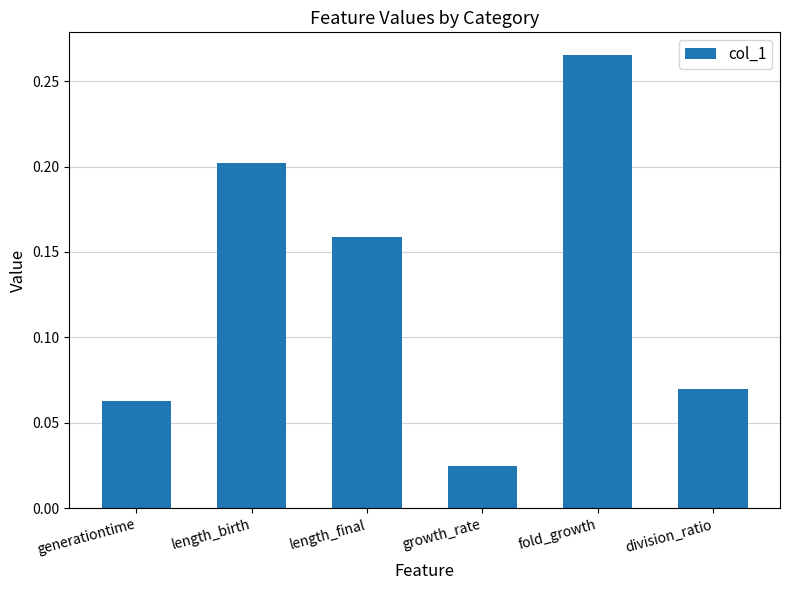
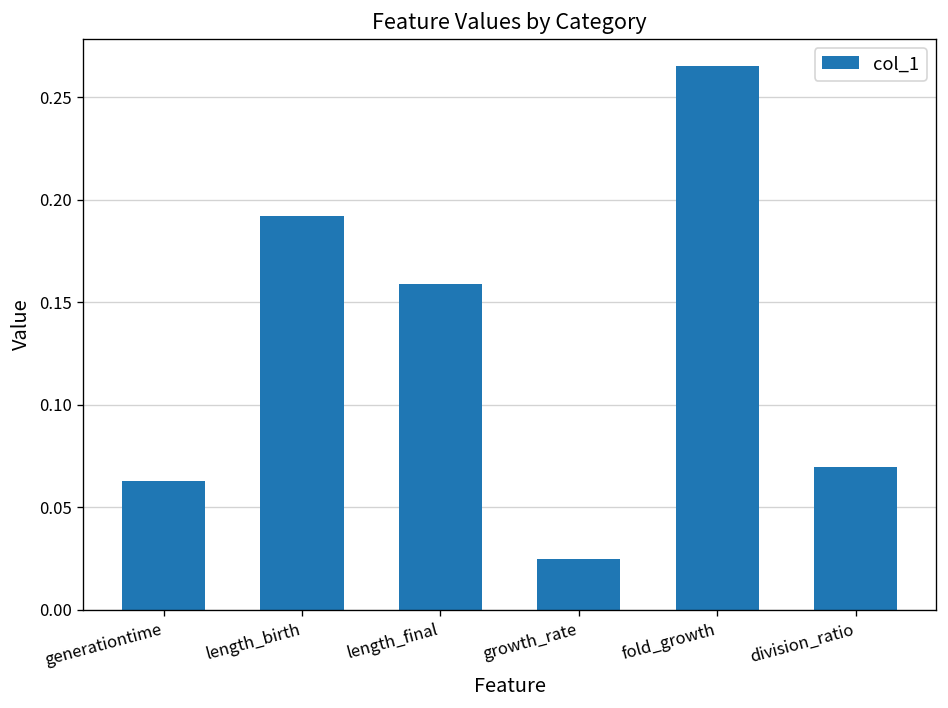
  {
    "generationtime": 0.063,
-   "length_birth": 0.202,
+   "length_birth": 0.192,
    "length_final": 0.159,
    "growth_rate": 0.025,
    "fold_growth": 0.265,
    "division_ratio": 0.070
  }
